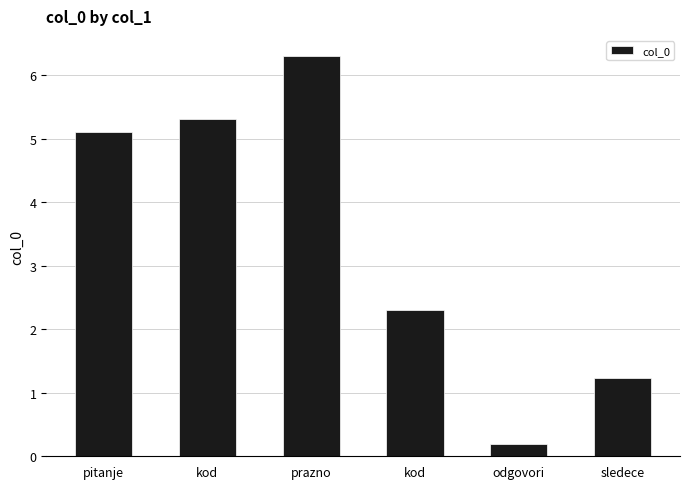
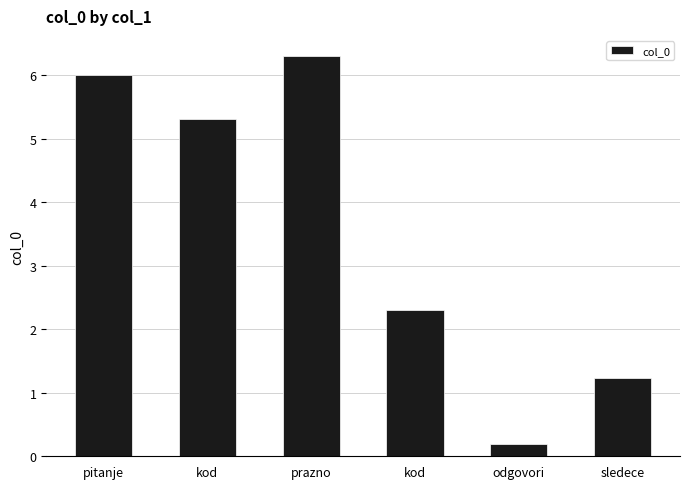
  {
-   "pitanje": 5.1,
+   "pitanje": 6.0,
    "prazno": 6.3,
    "odgovori": 0.2,
    "sledece": 1.2
  }
